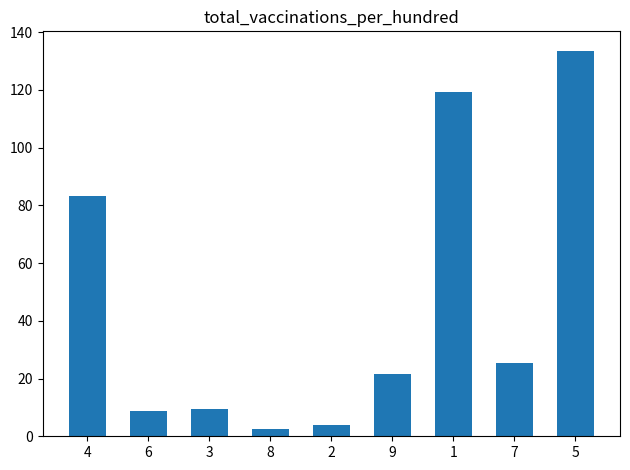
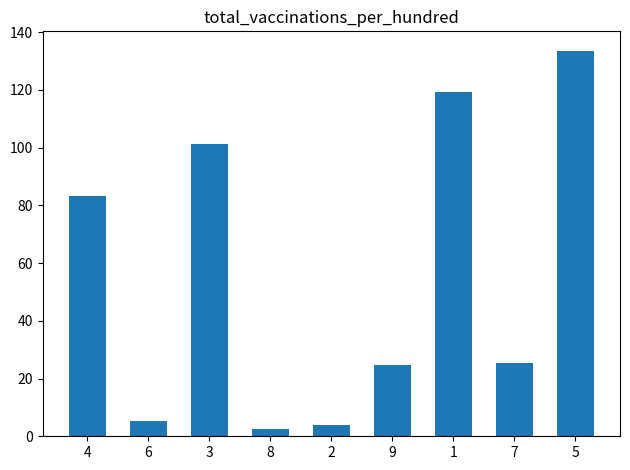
  {
    "4": 83,
-   "6": 9,
-   "3": 10,
+   "6": 5,
+   "3": 101,
    "8": 3,
    "2": 4,
-   "9": 22,
+   "9": 25,
    "1": 119,
    "7": 25,
    "5": 134
  }
